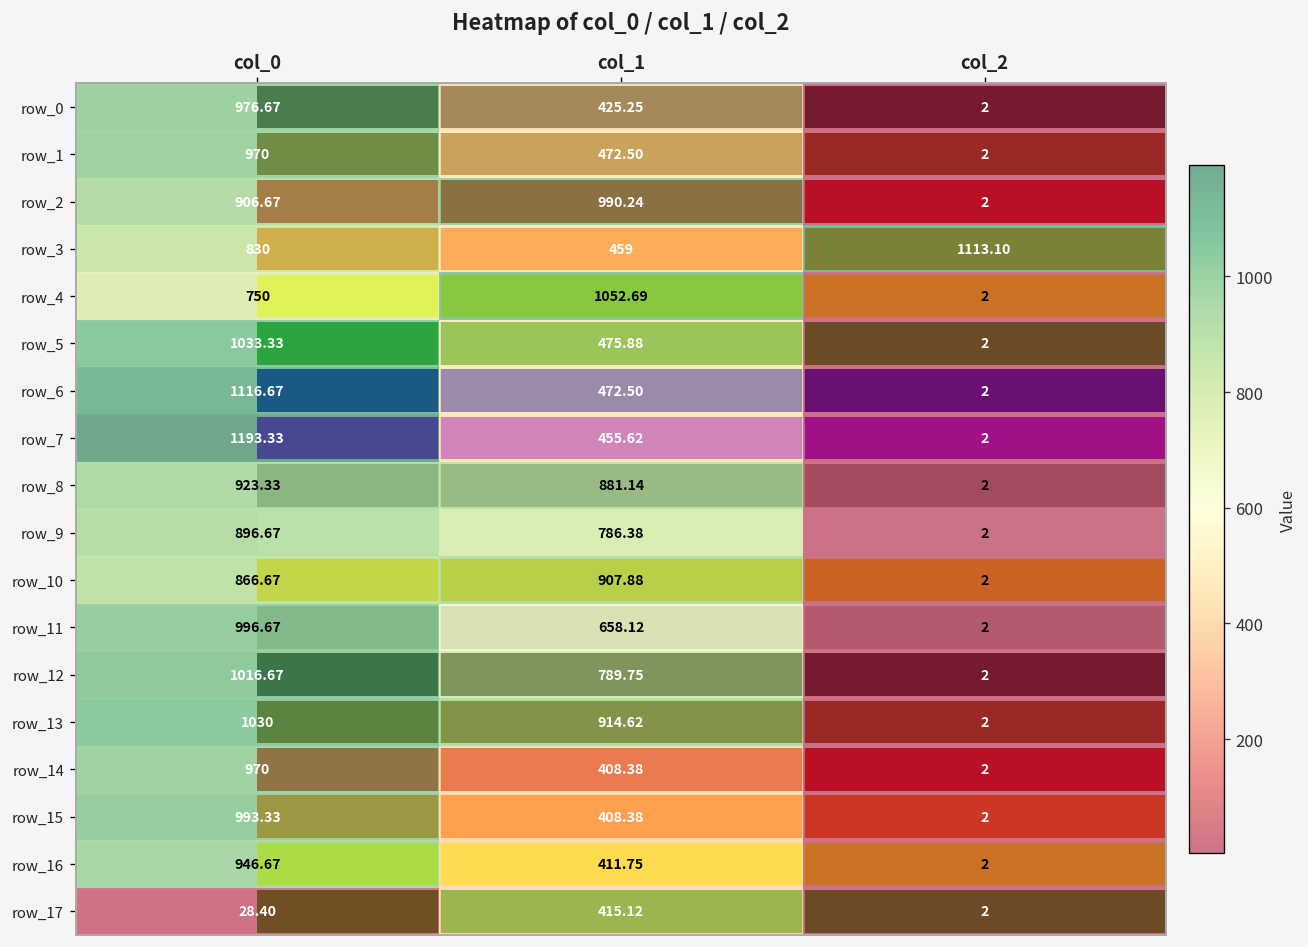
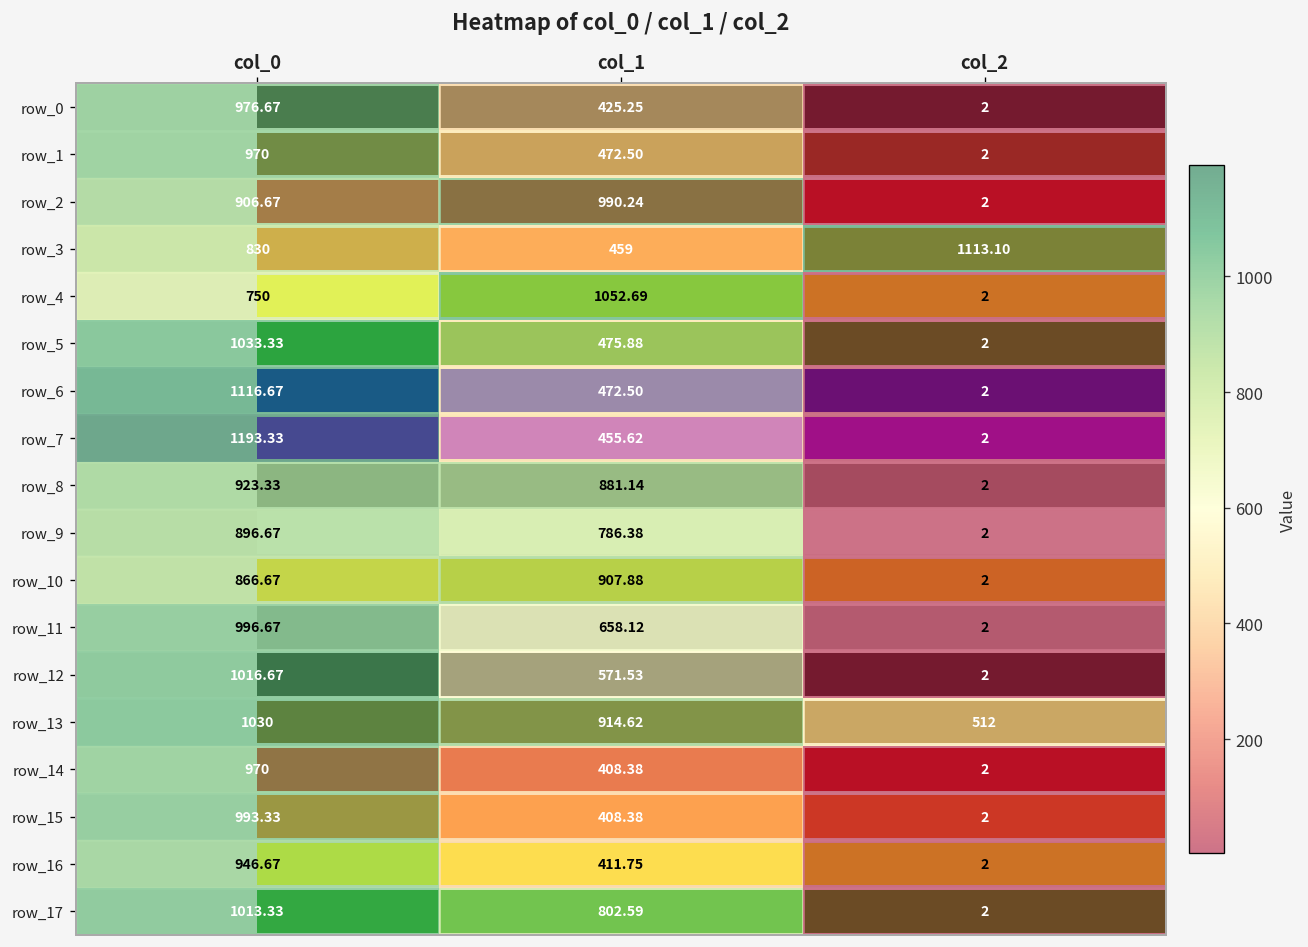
  {
    "row_0": {
      "col_0": 976.67,
      "col_1": 425.25,
      "col_2": 2
    },
    "row_1": {
      "col_0": 970,
      "col_1": 472.50,
      "col_2": 2
    },
    "row_2": {
      "col_0": 906.67,
      "col_1": 990.24,
      "col_2": 2
    },
    "row_3": {
      "col_0": 830,
      "col_1": 459,
      "col_2": 1113.10
    },
    "row_4": {
      "col_0": 750,
      "col_1": 1052.69,
      "col_2": 2
    },
    "row_5": {
      "col_0": 1033.33,
      "col_1": 475.88,
      "col_2": 2
    },
    "row_6": {
      "col_0": 1116.67,
      "col_1": 472.50,
      "col_2": 2
    },
    "row_7": {
      "col_0": 1193.33,
      "col_1": 455.62,
      "col_2": 2
    },
    "row_8": {
      "col_0": 923.33,
      "col_1": 881.14,
      "col_2": 2
    },
    "row_9": {
      "col_0": 896.67,
      "col_1": 786.38,
      "col_2": 2
    },
    "row_10": {
      "col_0": 866.67,
      "col_1": 907.88,
      "col_2": 2
    },
    "row_11": {
      "col_0": 996.67,
      "col_1": 658.12,
      "col_2": 2
    },
    "row_12": {
      "col_0": 1016.67,
-     "col_1": 789.75,
+     "col_1": 571.53,
      "col_2": 2
    },
    "row_13": {
      "col_0": 1030,
      "col_1": 914.62,
-     "col_2": 2
+     "col_2": 512
    },
    "row_14": {
      "col_0": 970,
      "col_1": 408.38,
      "col_2": 2
    },
    "row_15": {
      "col_0": 993.33,
      "col_1": 408.38,
      "col_2": 2
    },
    "row_16": {
      "col_0": 946.67,
      "col_1": 411.75,
      "col_2": 2
    },
    "row_17": {
-     "col_0": 28.40,
-     "col_1": 415.12,
+     "col_0": 1013.33,
+     "col_1": 802.59,
      "col_2": 2
    }
  }
